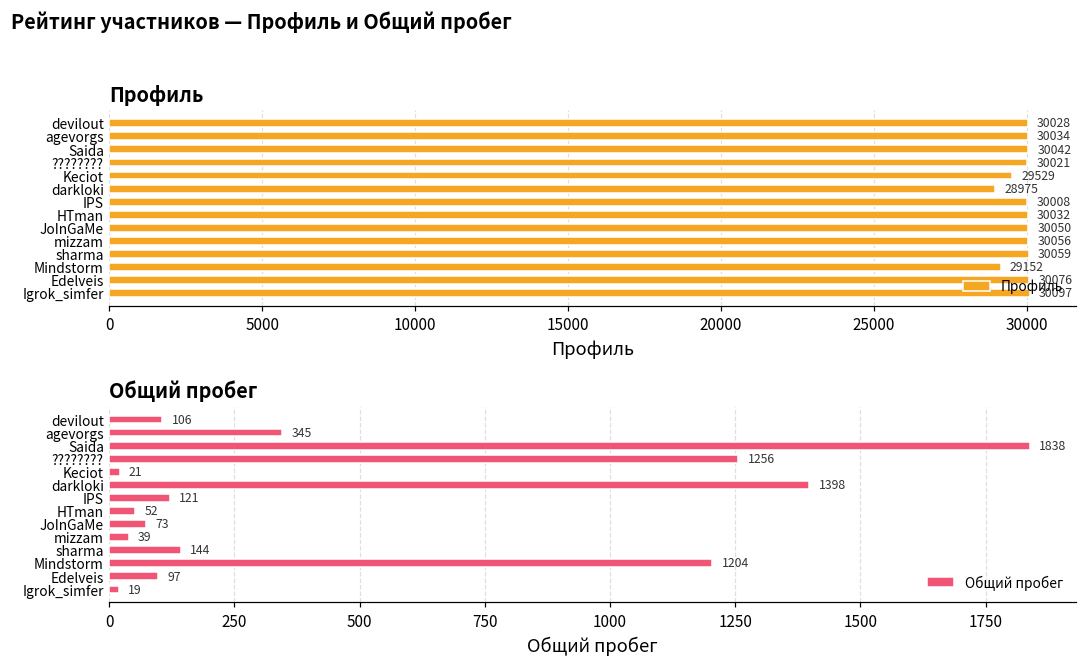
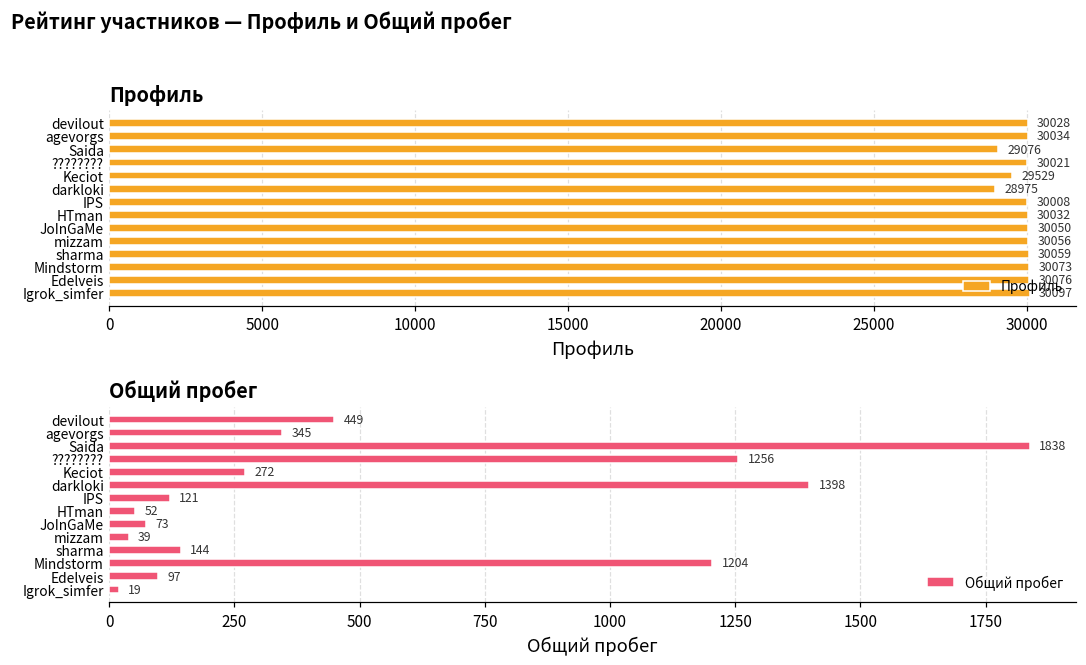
  {
    "Профиль": {
      "devilout": 30028,
      "agevorgs": 30034,
-     "Saida": 30042,
+     "Saida": 29076,
      "????????": 30021,
      "Keciot": 29529,
      "darkloki": 28975,
      "IPS": 30008,
      "HTman": 30032,
      "JoInGaMe": 30050,
      "mizzam": 30056,
      "sharma": 30059,
-     "Mindstorm": 29152
+     "Mindstorm": 30073
    },
    "Общий пробег": {
-     "devilout": 106,
+     "devilout": 449,
      "agevorgs": 345,
      "Saida": 1838,
      "????????": 1256,
-     "Keciot": 21,
+     "Keciot": 272,
      "darkloki": 1398,
      "IPS": 121,
      "HTman": 52,
      "JoInGaMe": 73,
      "mizzam": 39,
      "sharma": 144,
      "Mindstorm": 1204,
      "Edelveis": 97,
      "Igrok_simfer": 19
    }
  }
